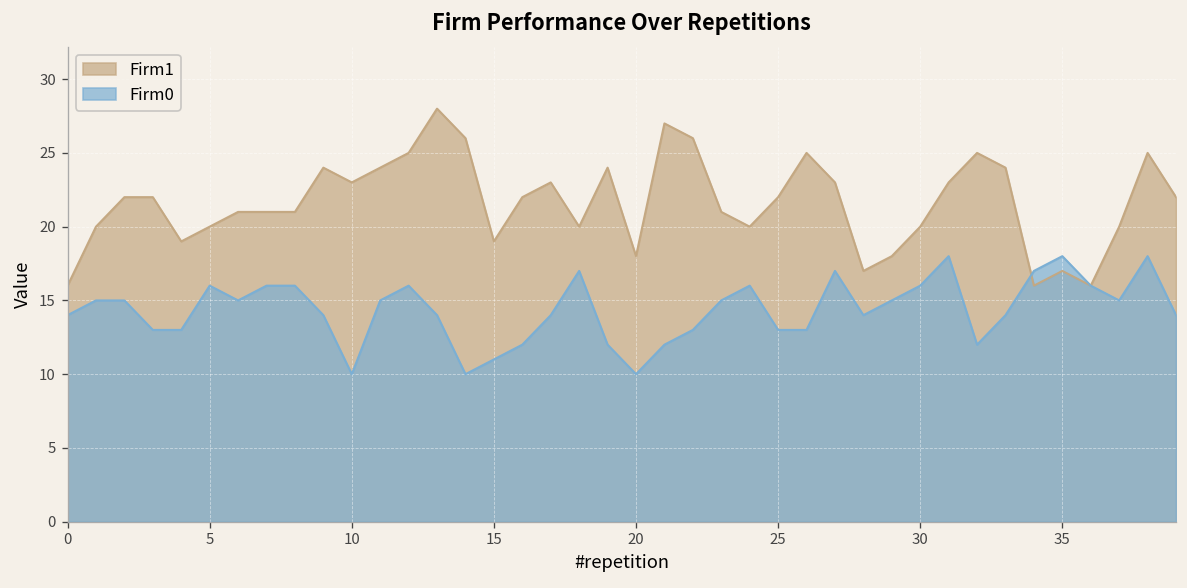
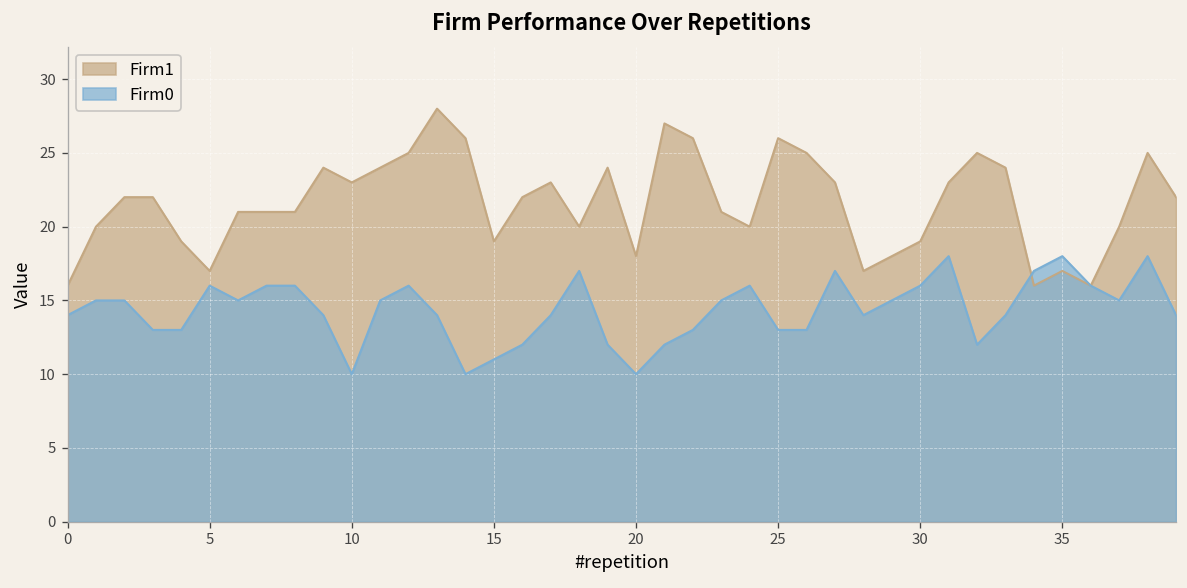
  {
    "Firm1": {
      "0": 16,
-     "5": 20,
+     "5": 17,
      "10": 23,
      "15": 19,
      "20": 18,
-     "25": 22,
-     "30": 20,
+     "25": 26,
+     "30": 19,
      "35": 17
    },
    "Firm0": {
      "0": 14,
      "5": 16,
      "10": 10,
      "15": 11,
      "20": 10,
      "25": 13,
      "30": 16,
      "35": 18
    }
  }
